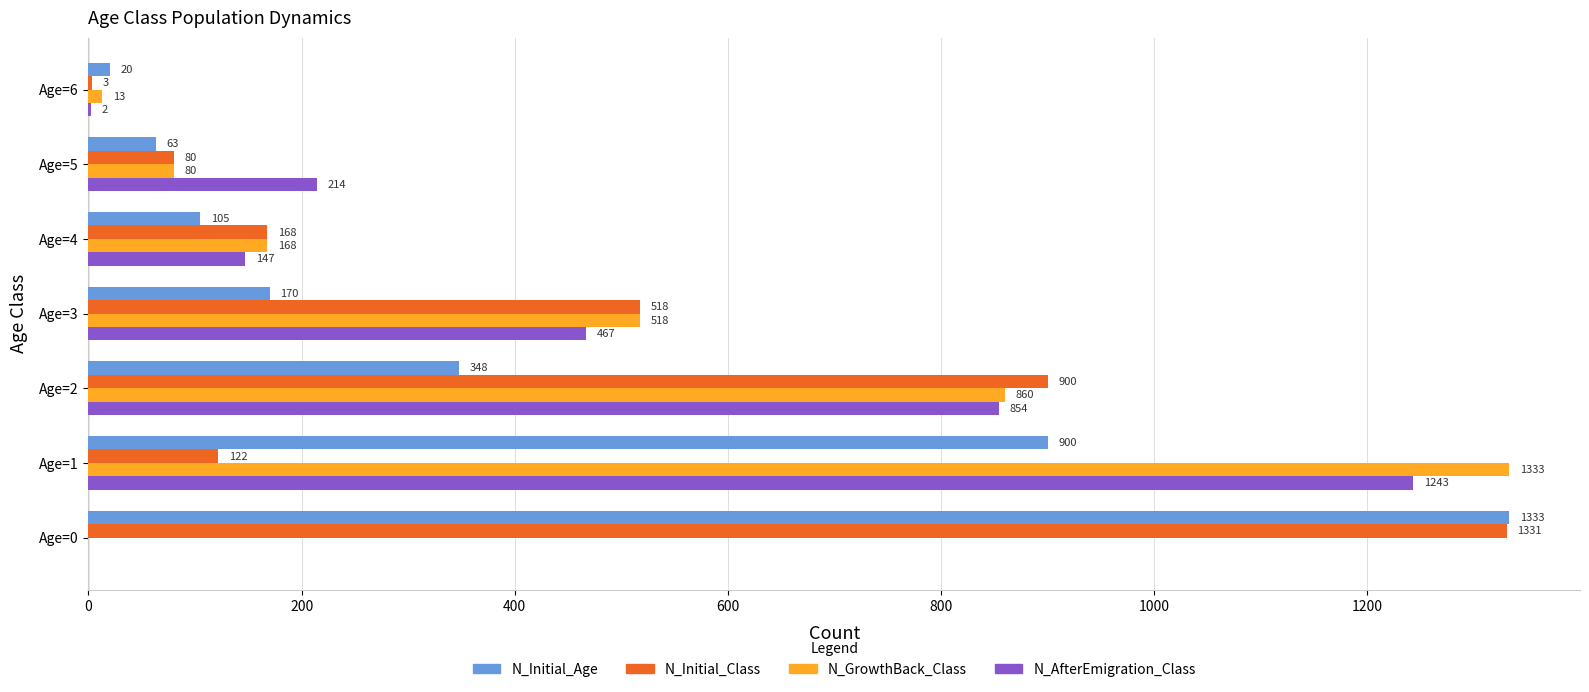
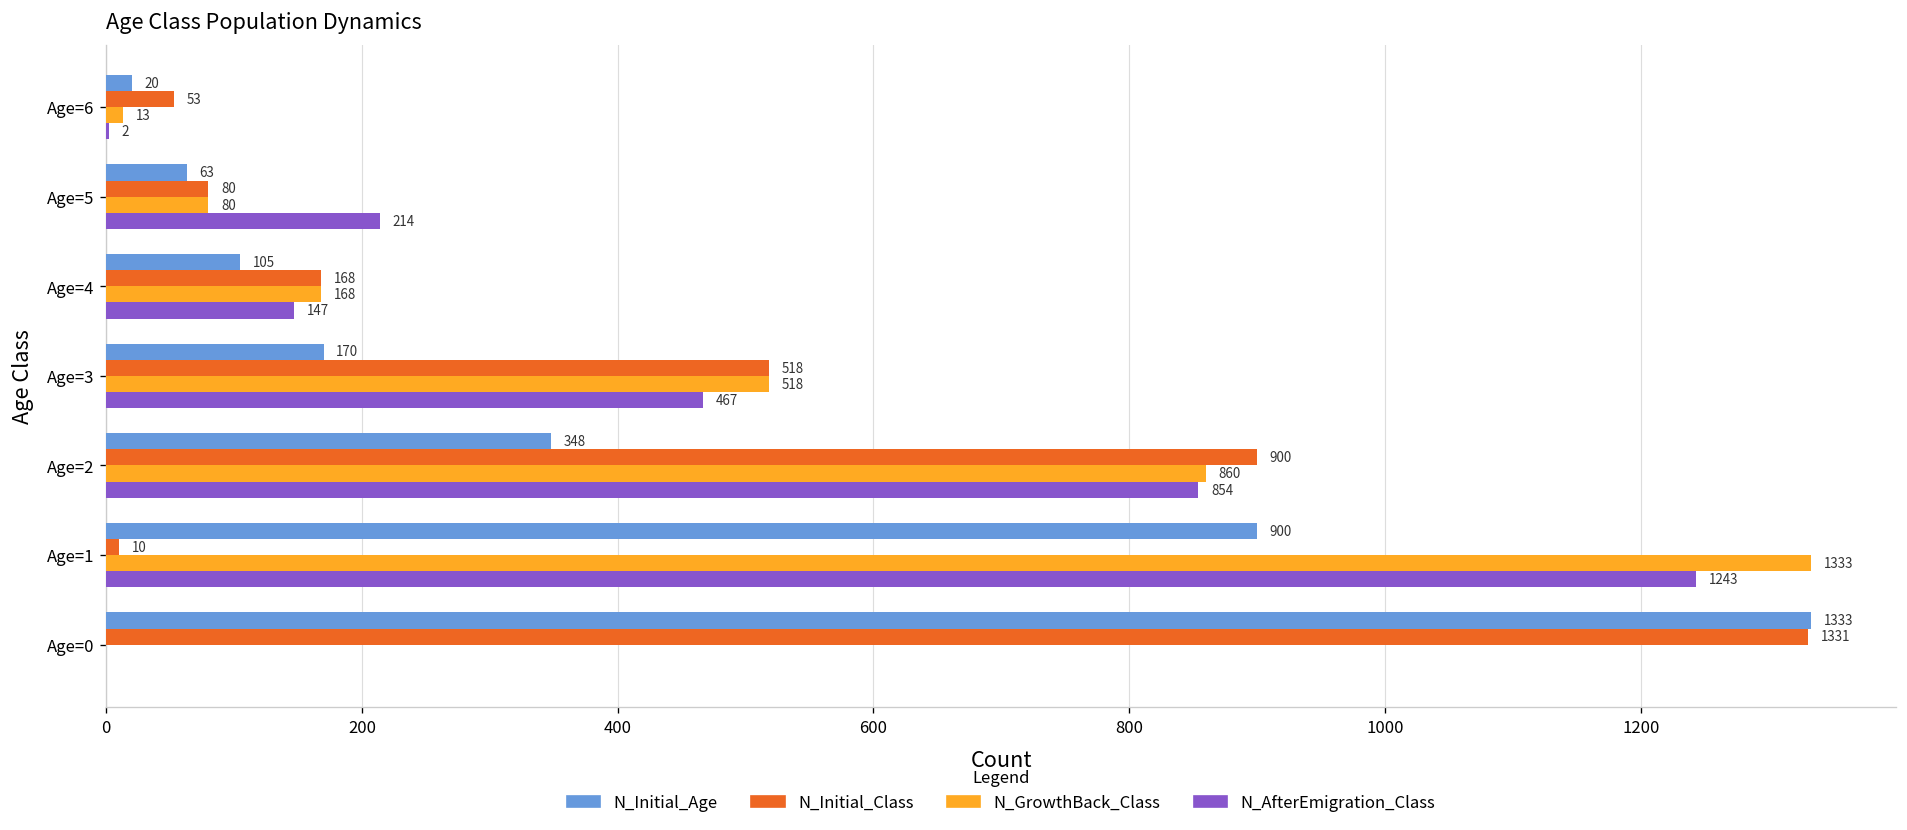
  {
    "N_Initial_Age": {
      "Age=6": 20,
      "Age=5": 63,
      "Age=4": 105,
      "Age=3": 170,
      "Age=2": 348,
      "Age=1": 900,
      "Age=0": 1333
    },
    "N_Initial_Class": {
-     "Age=6": 3,
+     "Age=6": 53,
      "Age=5": 80,
      "Age=4": 168,
      "Age=3": 518,
      "Age=2": 900,
-     "Age=1": 122,
+     "Age=1": 10,
      "Age=0": 1331
    },
    "N_GrowthBack_Class": {
      "Age=6": 13,
      "Age=5": 80,
      "Age=4": 168,
      "Age=3": 518,
      "Age=2": 860,
      "Age=1": 1333
    },
    "N_AfterEmigration_Class": {
      "Age=6": 2,
      "Age=5": 214,
      "Age=4": 147,
      "Age=3": 467,
      "Age=2": 854,
      "Age=1": 1243
    }
  }
